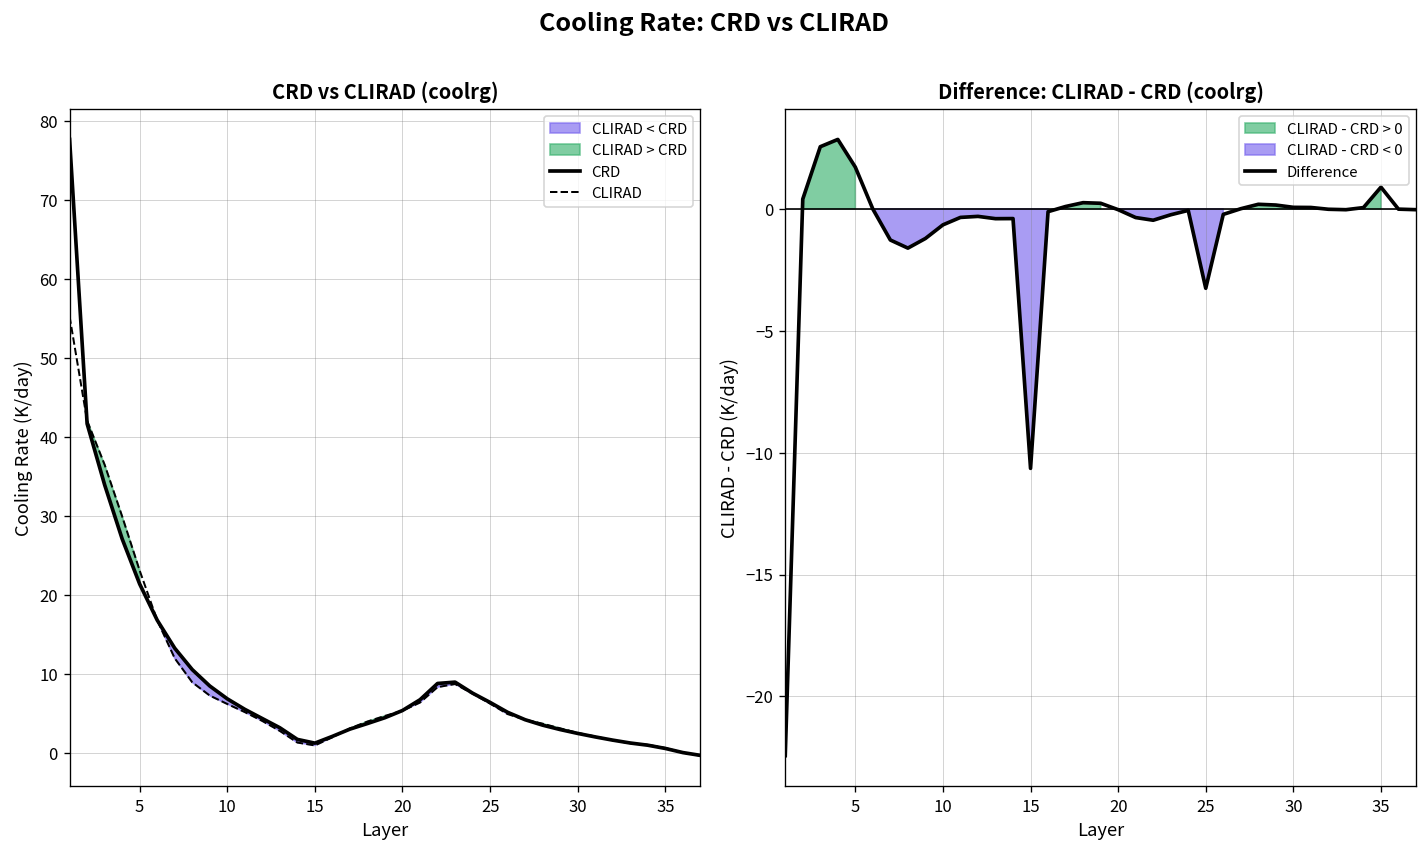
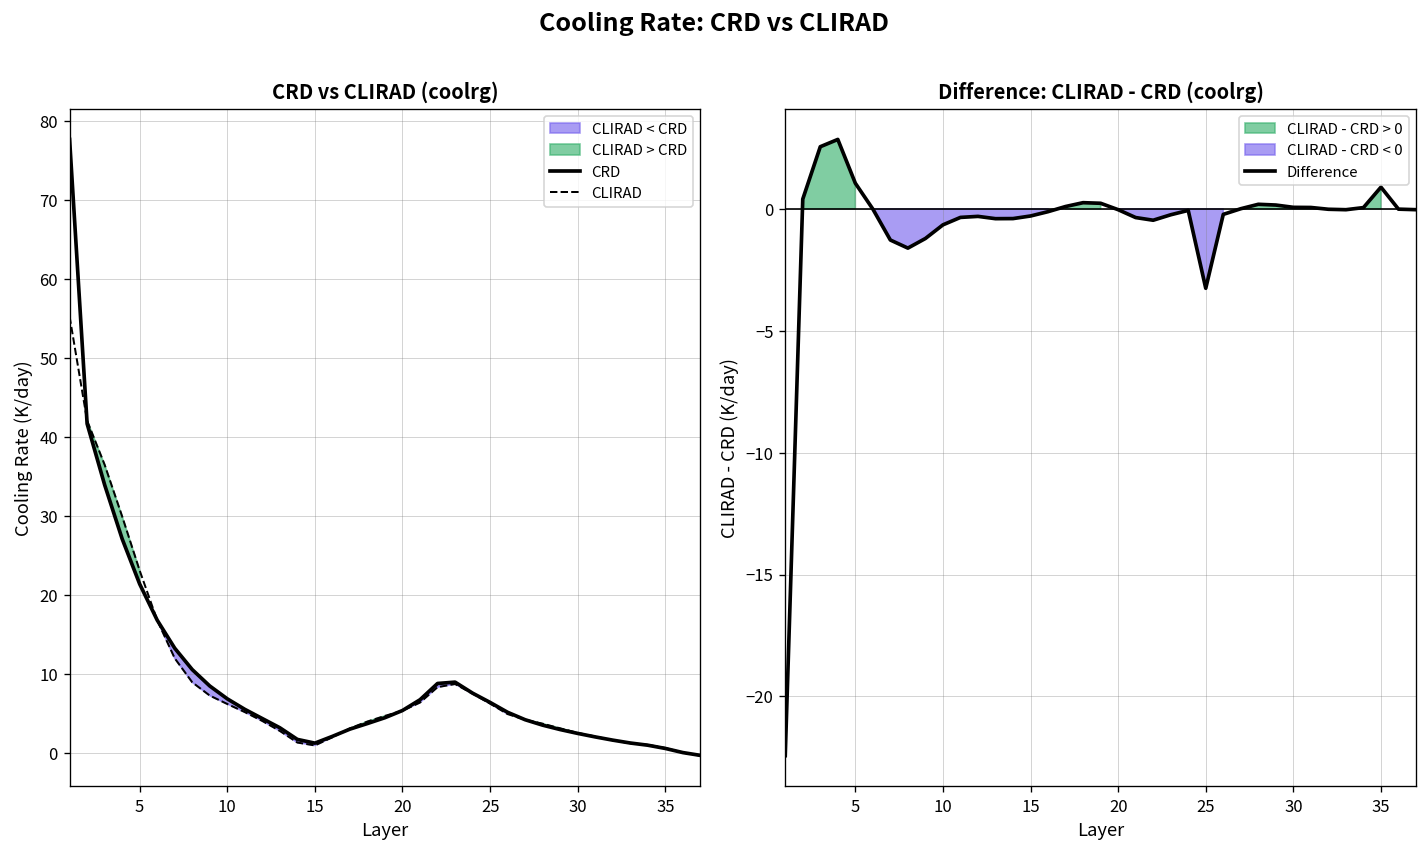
  {
    "Difference: CLIRAD - CRD (coolrg)": {
-     "5": 1.7,
+     "5": 1.1,
      "10": -0.7,
-     "15": -10.6,
+     "15": -0.3,
      "20": 0.0,
      "25": -3.3,
      "30": 0.1
    }
  }
